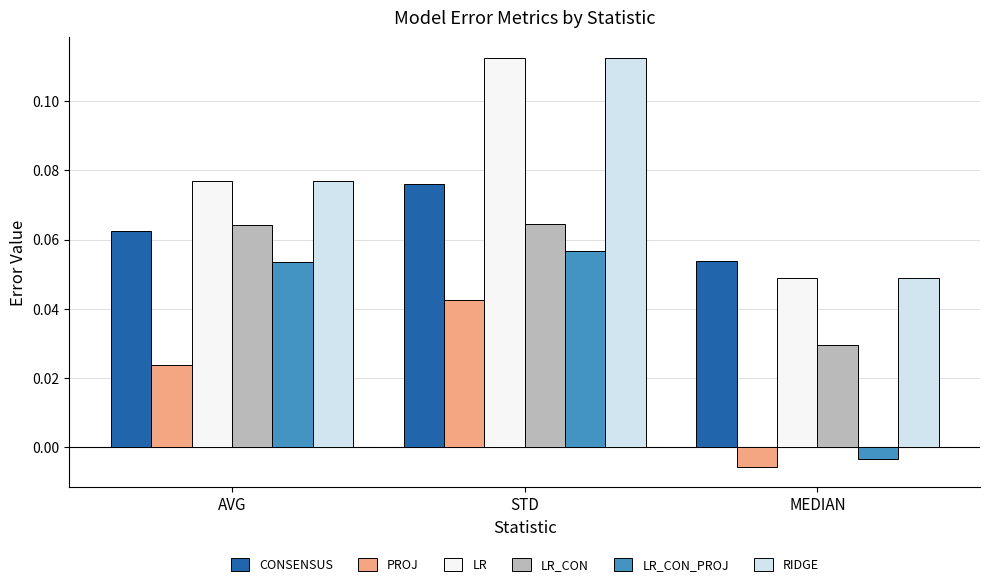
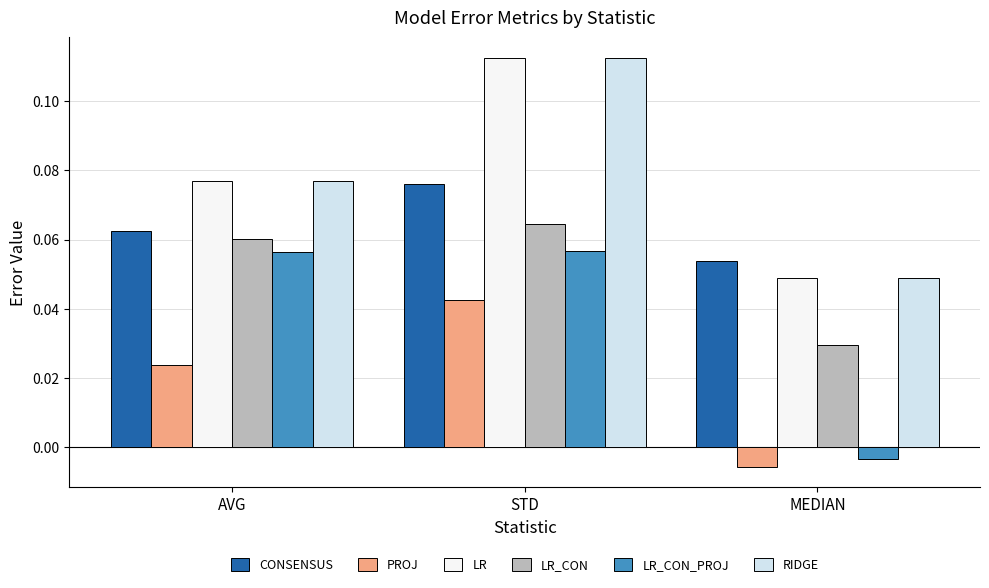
  {
    "CONSENSUS": {
      "AVG": 0.063,
      "STD": 0.076,
      "MEDIAN": 0.054
    },
    "PROJ": {
      "AVG": 0.024,
      "STD": 0.042,
      "MEDIAN": -0.006
    },
    "LR_CON": {
-     "AVG": 0.064,
+     "AVG": 0.060,
      "STD": 0.064,
      "MEDIAN": 0.029
    },
    "LR_CON_PROJ": {
-     "AVG": 0.053,
+     "AVG": 0.056,
      "STD": 0.057,
      "MEDIAN": -0.004
    }
  }
